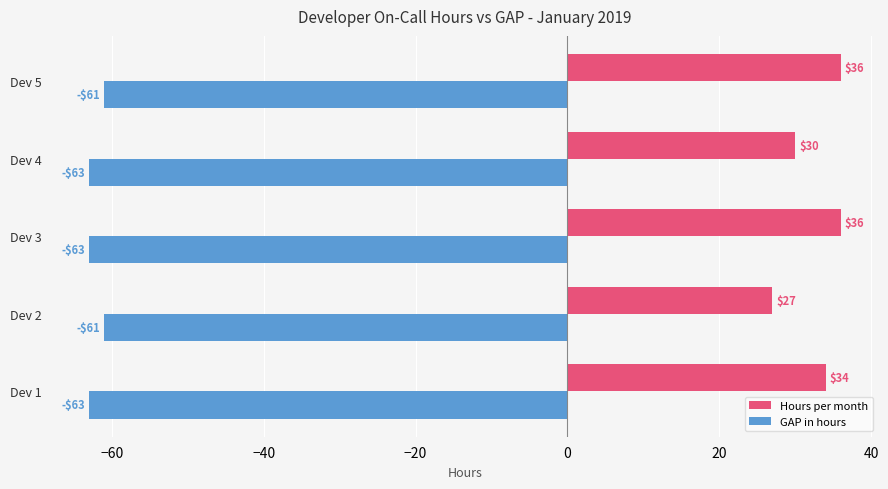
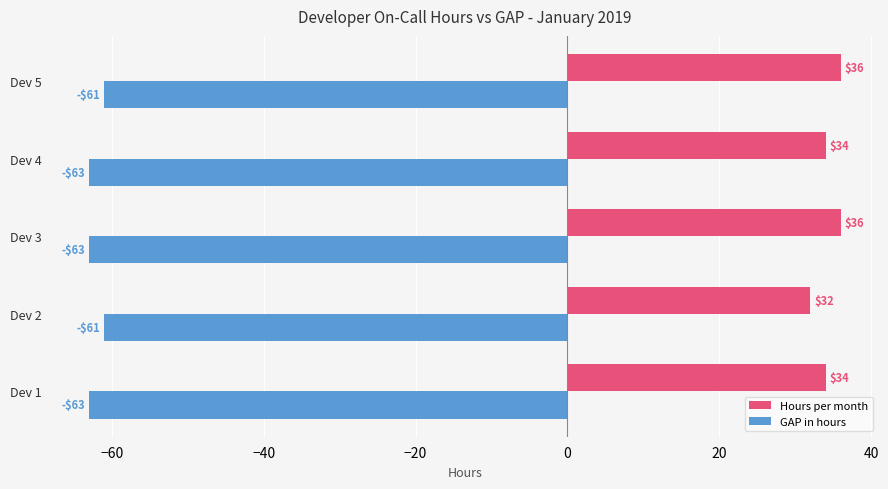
  {
    "Hours per month": {
      "Dev 5": "$36",
-     "Dev 4": "$30",
+     "Dev 4": "$34",
      "Dev 3": "$36",
-     "Dev 2": "$27",
+     "Dev 2": "$32",
      "Dev 1": "$34"
    }
  }
